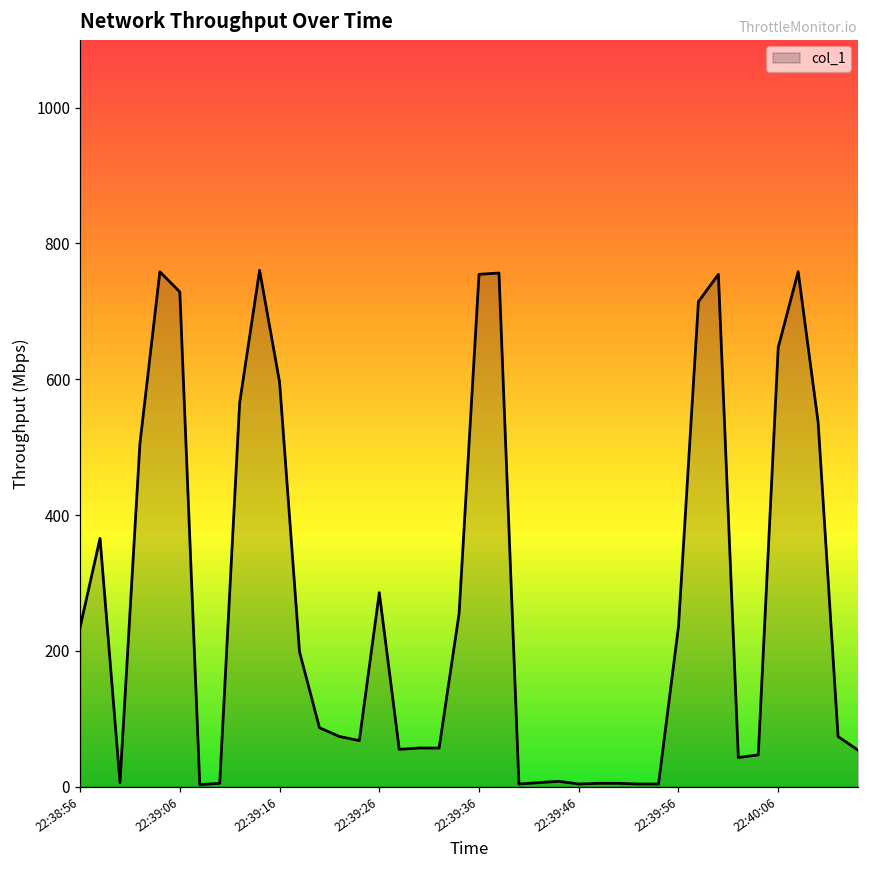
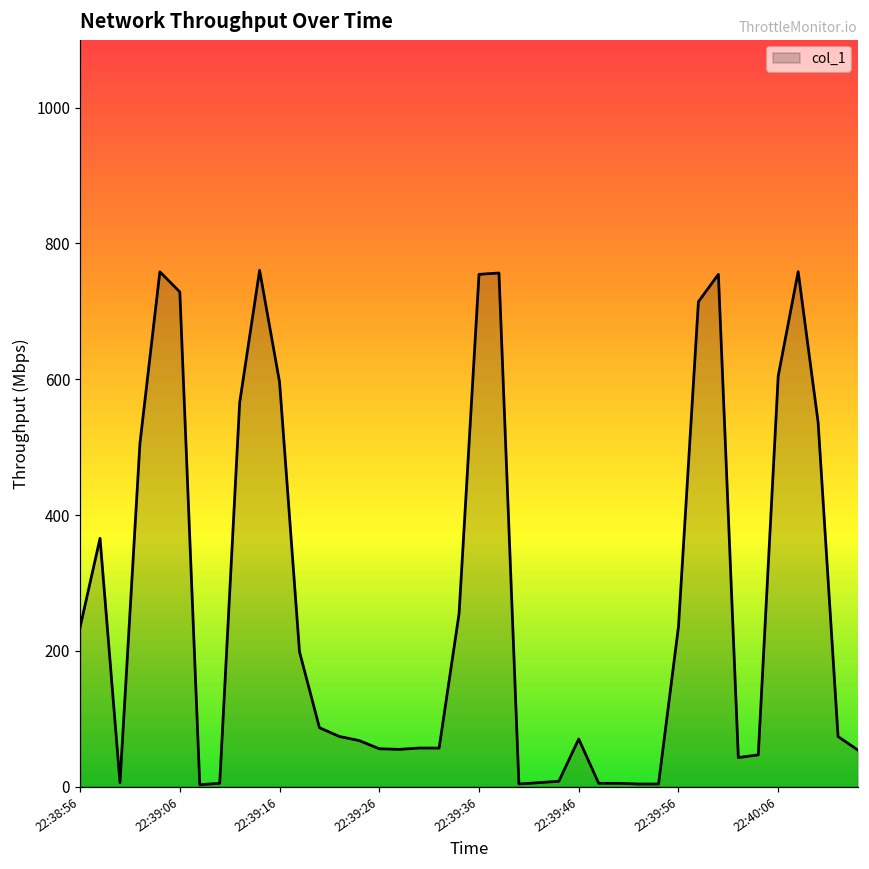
  {
    "22:38:56": 230,
    "22:39:06": 730,
    "22:39:16": 600,
-   "22:39:26": 290,
+   "22:39:26": 60,
    "22:39:36": 750,
-   "22:39:46": 0,
+   "22:39:46": 70,
    "22:39:56": 240,
-   "22:40:06": 650
+   "22:40:06": 600
  }
